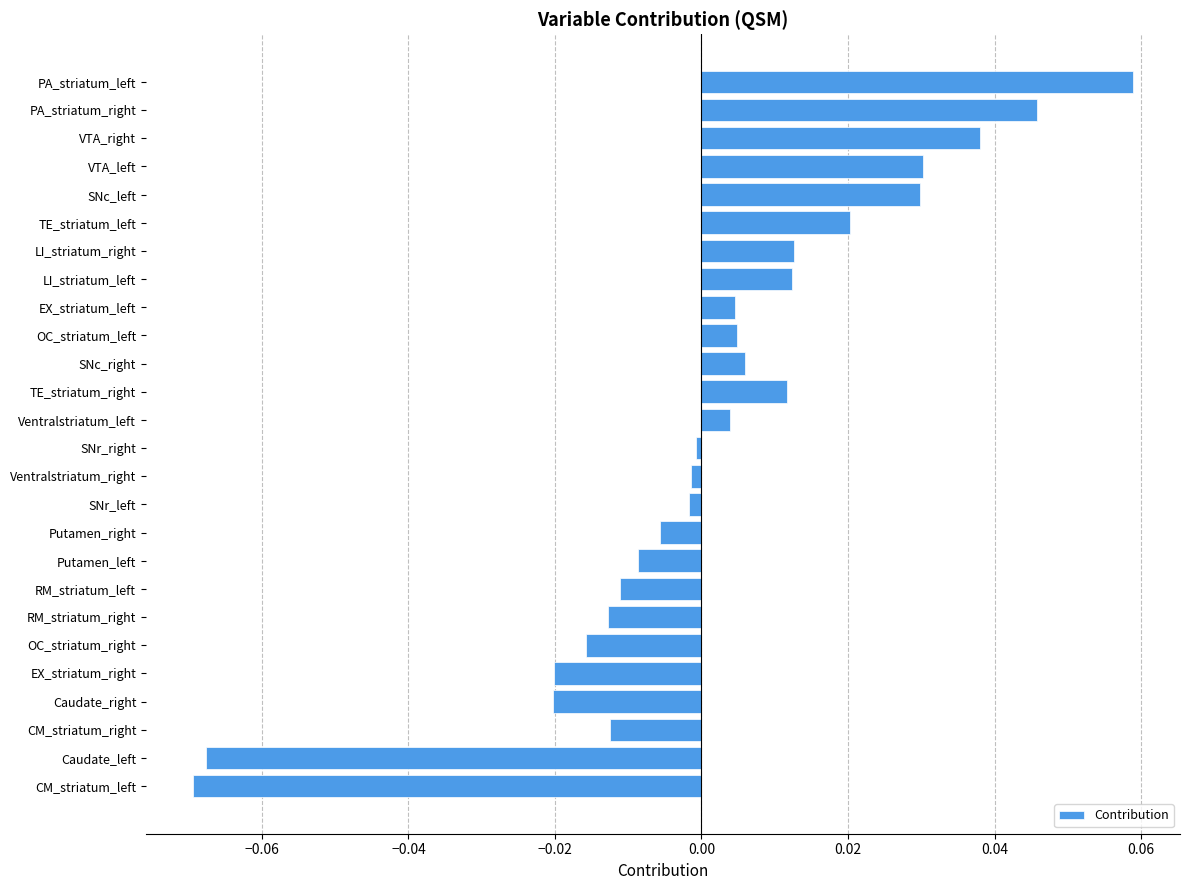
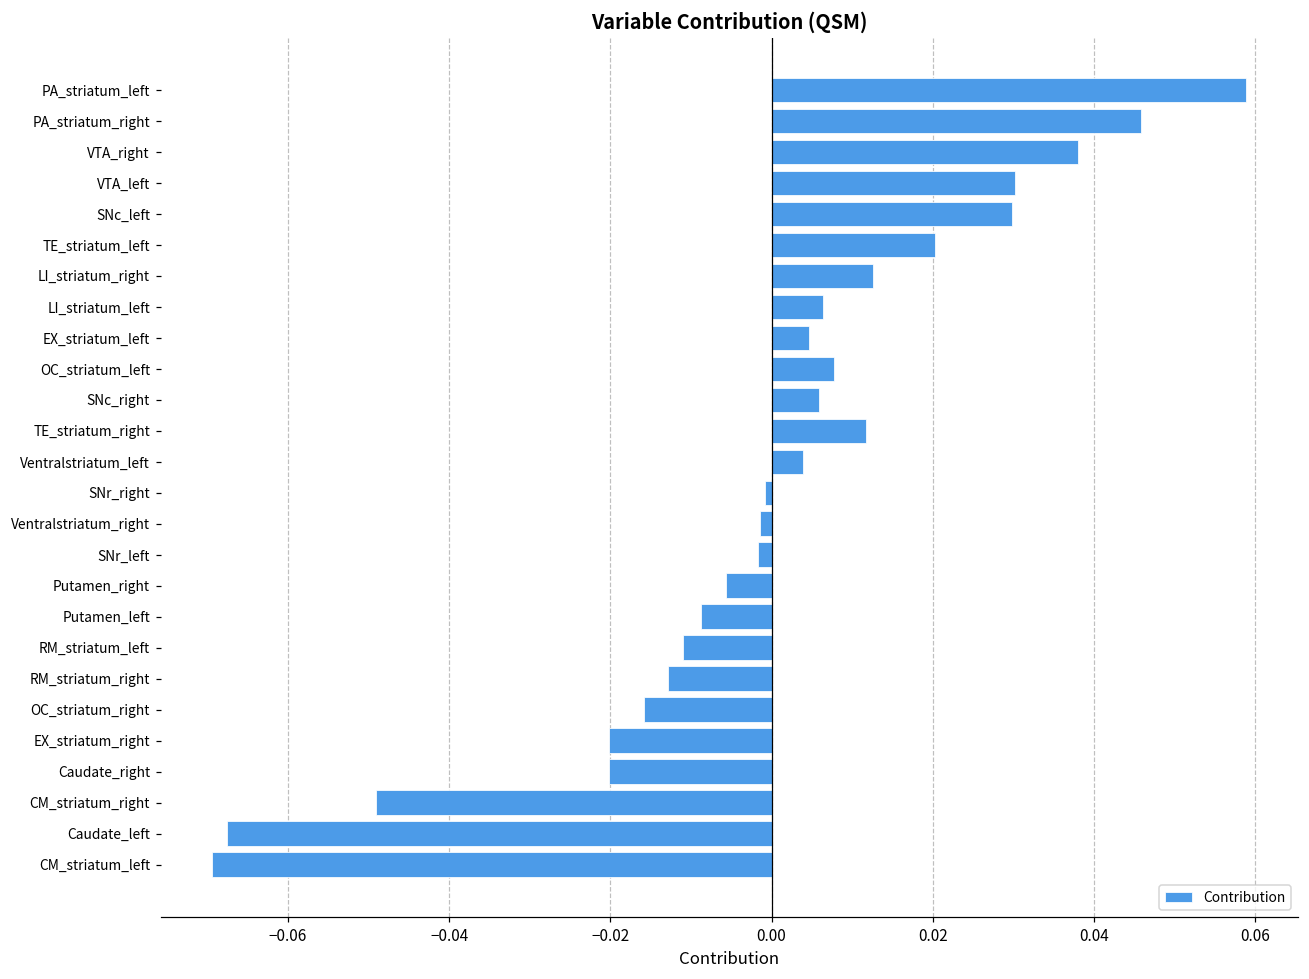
  {
    "PA_striatum_left": 0.059,
    "PA_striatum_right": 0.046,
    "VTA_right": 0.038,
    "VTA_left": 0.030,
    "SNc_left": 0.030,
    "TE_striatum_left": 0.020,
    "LI_striatum_right": 0.013,
-   "LI_striatum_left": 0.012,
+   "LI_striatum_left": 0.006,
    "EX_striatum_left": 0.005,
-   "OC_striatum_left": 0.005,
+   "OC_striatum_left": 0.008,
    "SNc_right": 0.006,
    "TE_striatum_right": 0.012,
    "Ventralstriatum_left": 0.004,
    "SNr_right": -0.001,
    "Ventralstriatum_right": -0.001,
    "SNr_left": -0.002,
    "Putamen_right": -0.006,
    "Putamen_left": -0.009,
    "RM_striatum_left": -0.011,
    "RM_striatum_right": -0.013,
    "OC_striatum_right": -0.016,
    "EX_striatum_right": -0.020,
    "Caudate_right": -0.020,
-   "CM_striatum_right": -0.012,
+   "CM_striatum_right": -0.049,
    "Caudate_left": -0.068,
    "CM_striatum_left": -0.069
  }
